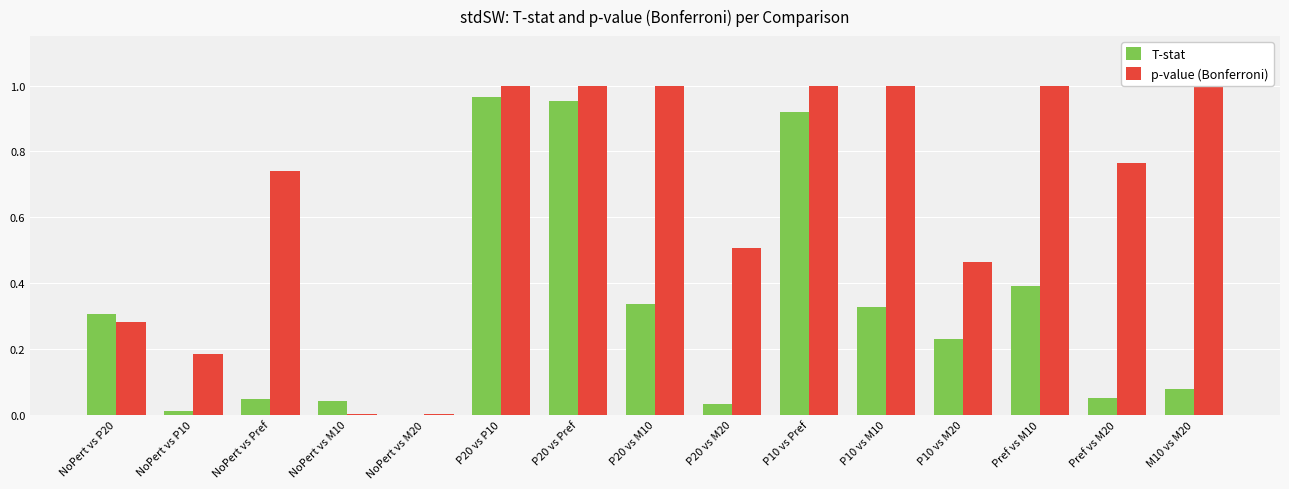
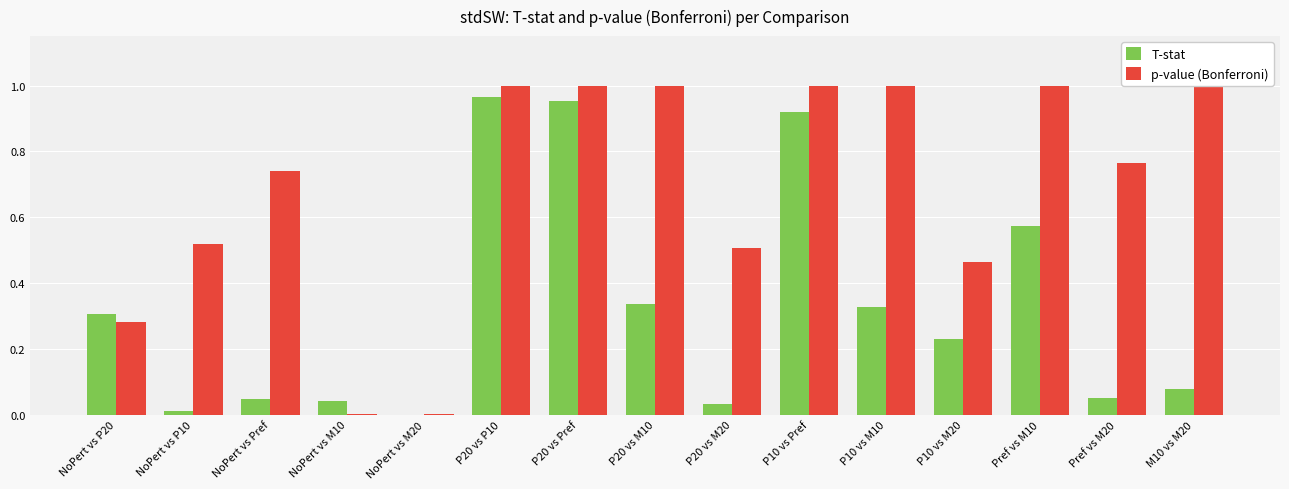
  {
    "T-stat": {
      "NoPert vs P20": 0.31,
      "NoPert vs P10": 0.01,
      "NoPert vs Pref": 0.05,
      "NoPert vs M10": 0.04,
      "P20 vs P10": 0.96,
      "P20 vs Pref": 0.95,
      "P20 vs M10": 0.34,
      "P20 vs M20": 0.03,
      "P10 vs Pref": 0.92,
      "P10 vs M10": 0.33,
      "P10 vs M20": 0.23,
-     "Pref vs M10": 0.39,
+     "Pref vs M10": 0.57,
      "Pref vs M20": 0.05,
      "M10 vs M20": 0.08
    },
    "p-value (Bonferroni)": {
      "NoPert vs P20": 0.28,
-     "NoPert vs P10": 0.18,
+     "NoPert vs P10": 0.52,
      "NoPert vs Pref": 0.74,
      "P20 vs P10": 1.00,
      "P20 vs Pref": 1.00,
      "P20 vs M10": 1.00,
      "P20 vs M20": 0.51,
      "P10 vs Pref": 1.00,
      "P10 vs M10": 1.00,
      "P10 vs M20": 0.47,
      "Pref vs M10": 1.00,
      "Pref vs M20": 0.76
    }
  }
